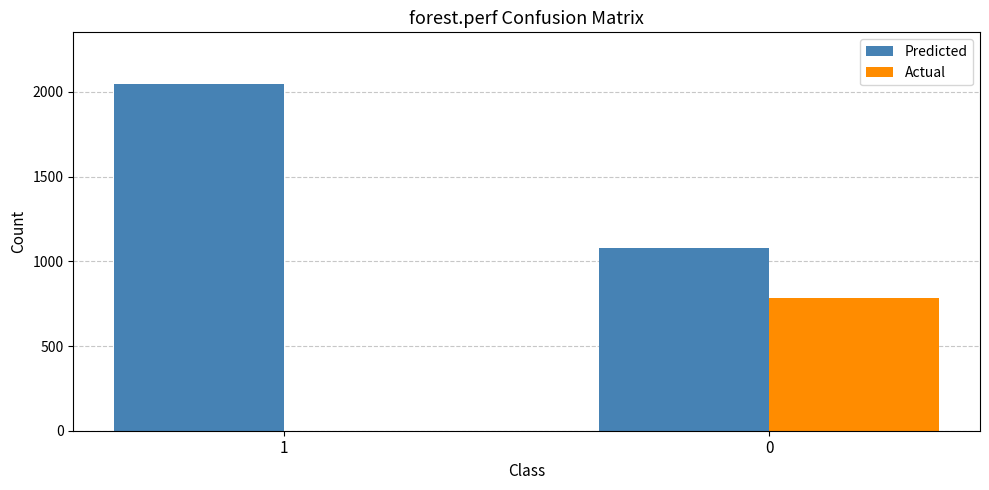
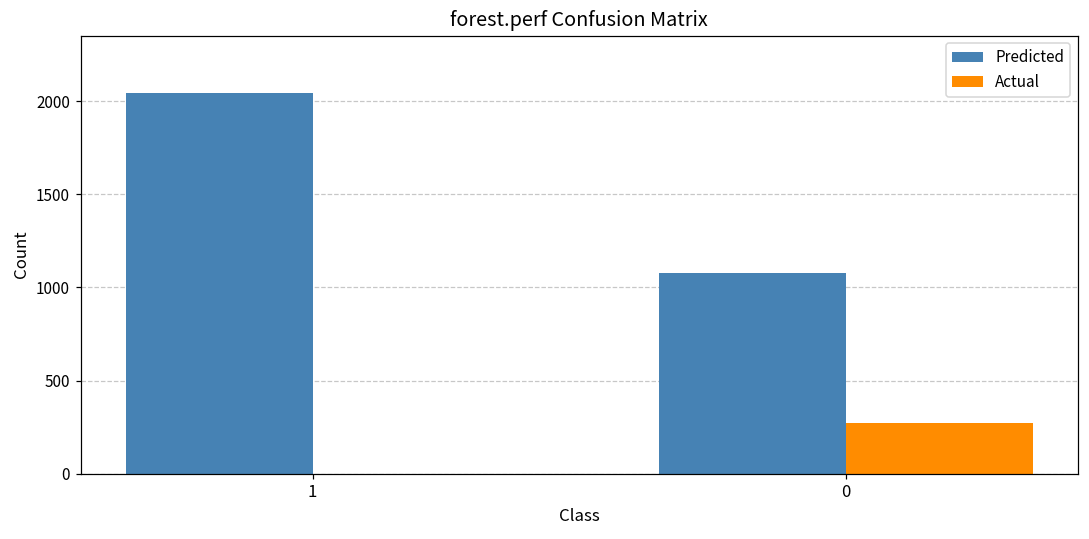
  {
    "Predicted": {
      "1": 2050,
      "0": 1080
    },
    "Actual": {
-     "0": 780
+     "0": 270
    }
  }
